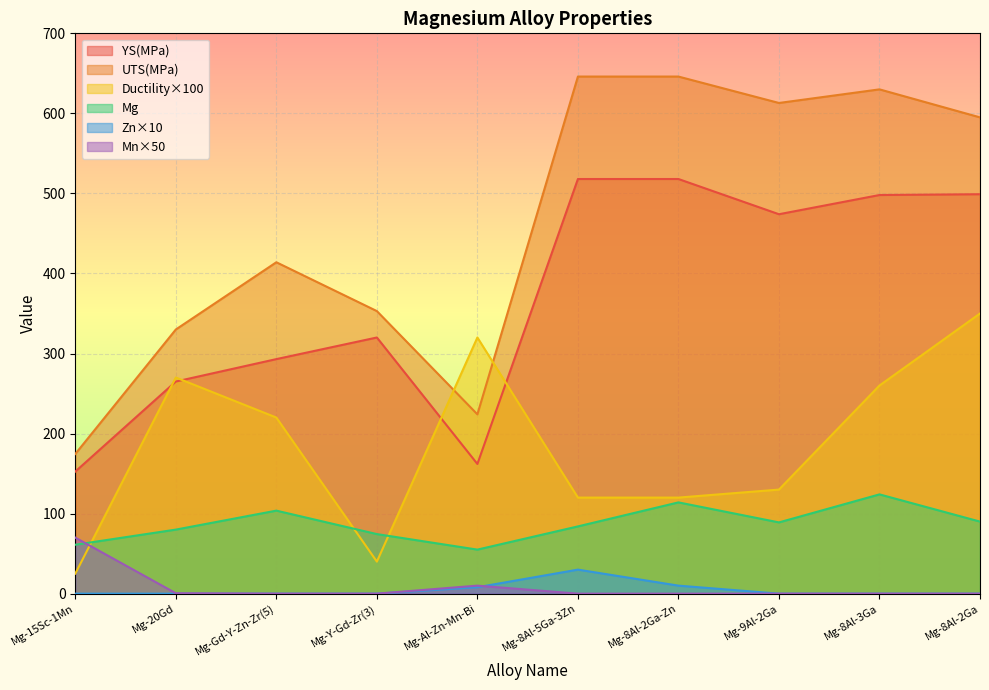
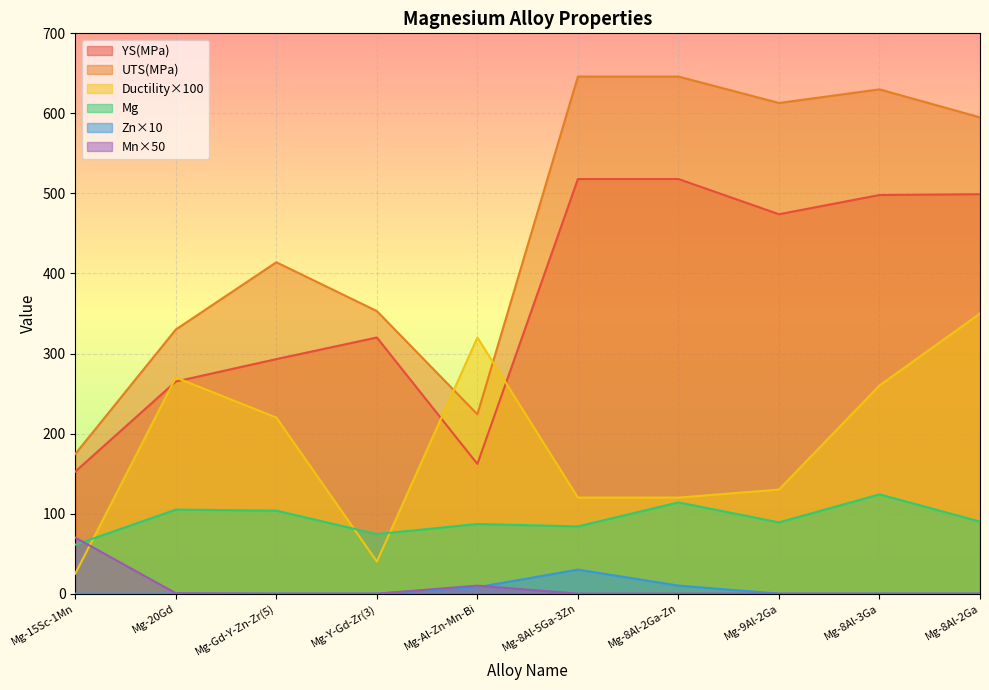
  {
    "Mg": {
      "Mg-15Sc-1Mn": 60,
-     "Mg-20Gd": 80,
+     "Mg-20Gd": 110,
      "Mg-Gd-Y-Zn-Zr(5)": 100,
      "Mg-Y-Gd-Zr(3)": 70,
-     "Mg-Al-Zn-Mn-Bi": 60,
+     "Mg-Al-Zn-Mn-Bi": 90,
      "Mg-8Al-5Ga-3Zn": 80,
      "Mg-8Al-2Ga-Zn": 110,
      "Mg-9Al-2Ga": 90,
      "Mg-8Al-3Ga": 120,
      "Mg-8Al-2Ga": 90
    },
    "Zn×10": {
      "Mg-15Sc-1Mn": 0,
      "Mg-8Al-5Ga-3Zn": 30,
      "Mg-8Al-2Ga-Zn": 10
    },
    "Mn×50": {
      "Mg-15Sc-1Mn": 70,
      "Mg-8Al-5Ga-3Zn": 0,
      "Mg-8Al-2Ga-Zn": 0
    }
  }
